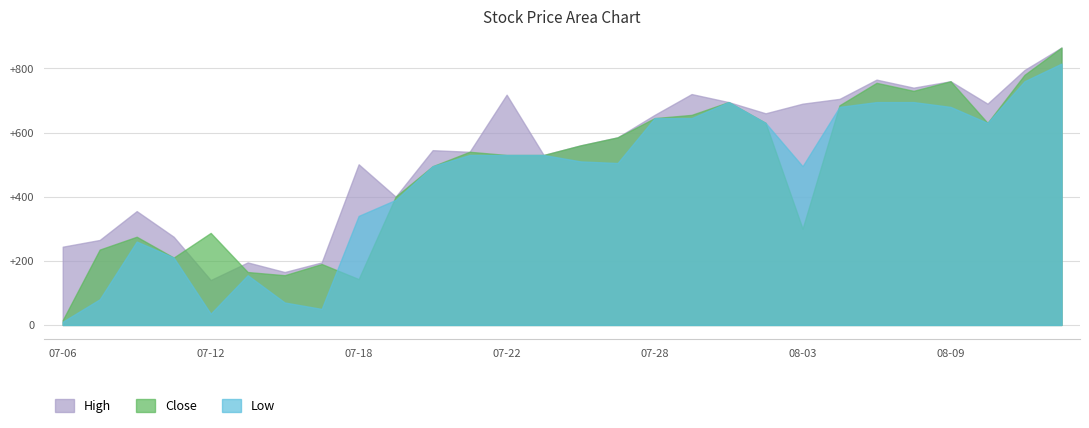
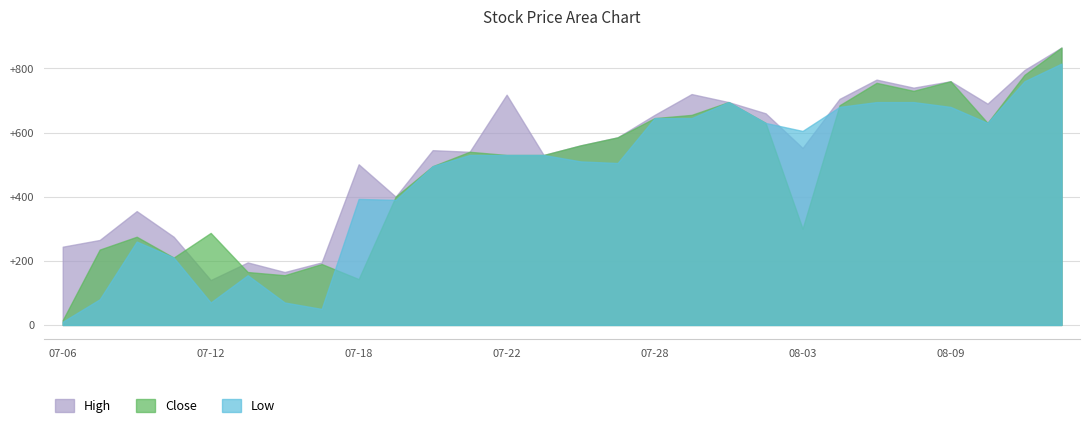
  {
    "High": {
      "07-06": "+240",
      "07-12": "+140",
      "07-18": "+500",
      "07-22": "+720",
      "07-28": "+660",
-     "08-03": "+690"
+     "08-03": "+550"
    },
    "Close": {
      "07-12": "+290",
      "07-18": "+140",
      "08-03": "+300"
    },
    "Low": {
-     "07-12": "+40",
-     "07-18": "+340",
-     "08-03": "+500",
+     "07-12": "+70",
+     "07-18": "+390",
+     "08-03": "+610",
      "08-09": "+680"
    }
  }
